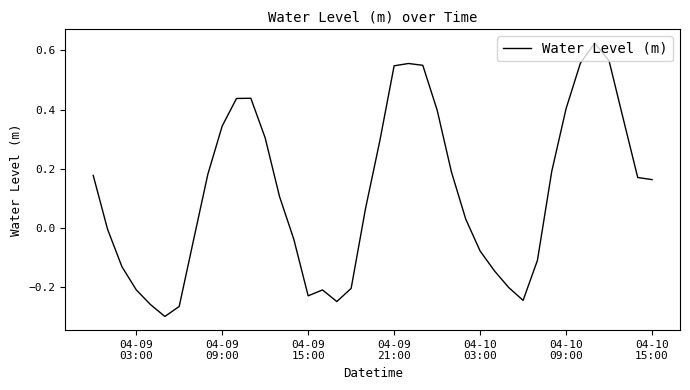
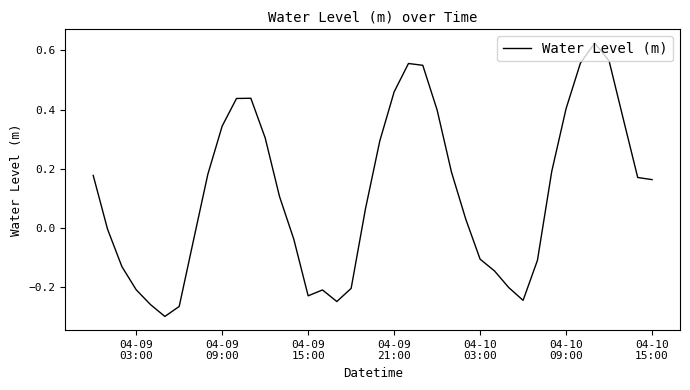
  {
    "04-09 03:00": -0.21,
    "04-09 09:00": 0.34,
    "04-09 15:00": -0.23,
-   "04-09 21:00": 0.55,
-   "04-10 03:00": -0.08,
+   "04-09 21:00": 0.46,
+   "04-10 03:00": -0.11,
    "04-10 09:00": 0.40,
    "04-10 15:00": 0.16
  }
